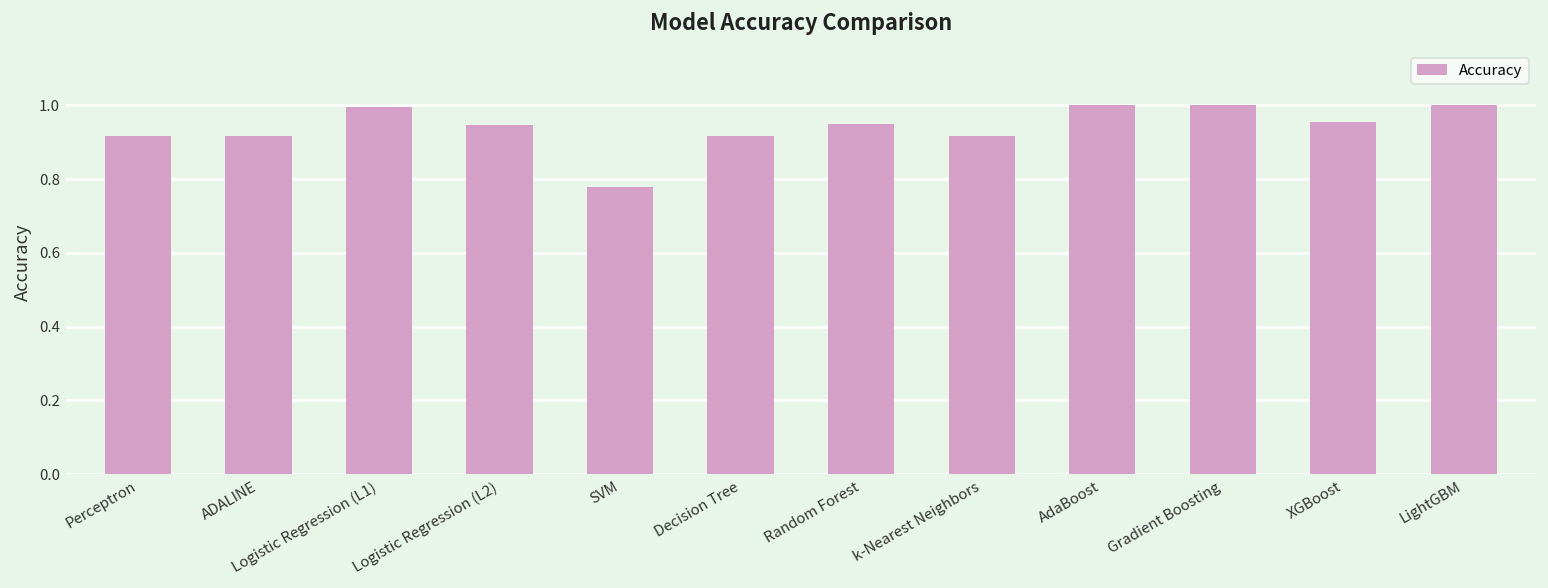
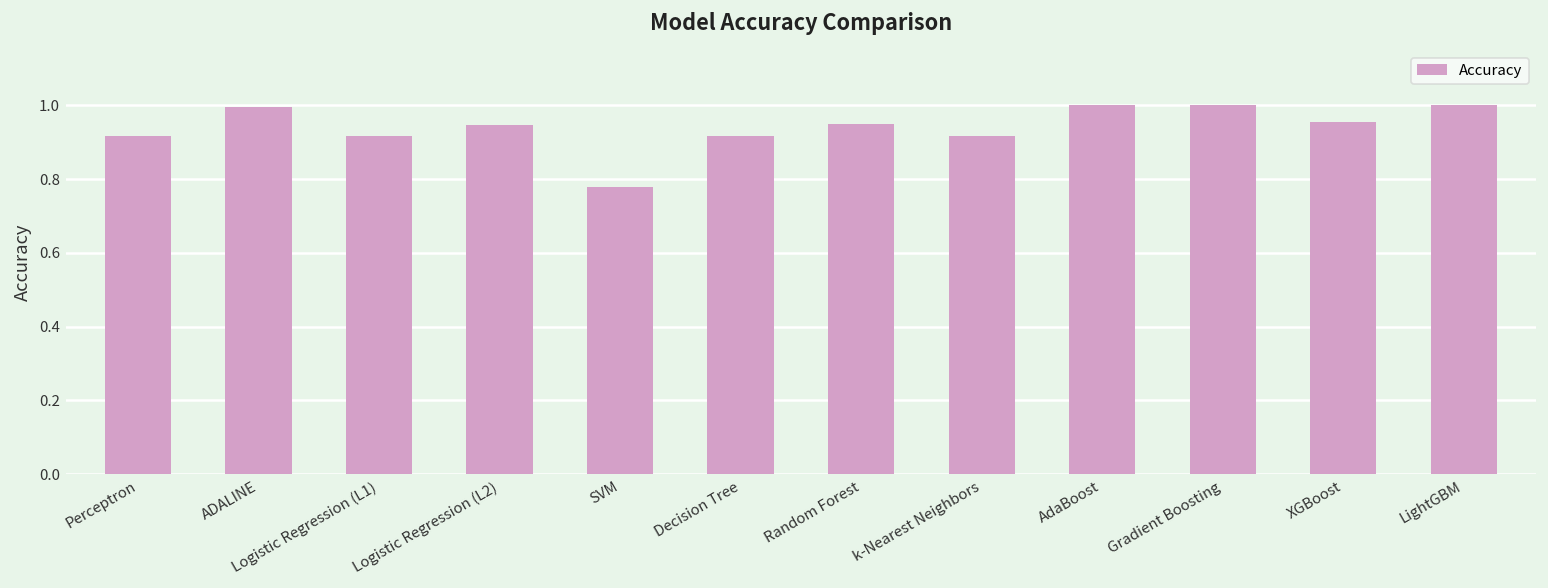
  {
    "Perceptron": 0.92,
-   "ADALINE": 0.92,
-   "Logistic Regression (L1)": 1.00,
+   "ADALINE": 0.99,
+   "Logistic Regression (L1)": 0.92,
    "Logistic Regression (L2)": 0.95,
    "SVM": 0.78,
    "Decision Tree": 0.92,
    "Random Forest": 0.95,
    "k-Nearest Neighbors": 0.92,
    "AdaBoost": 1.00,
    "Gradient Boosting": 1.00,
    "XGBoost": 0.95,
    "LightGBM": 1.00
  }
